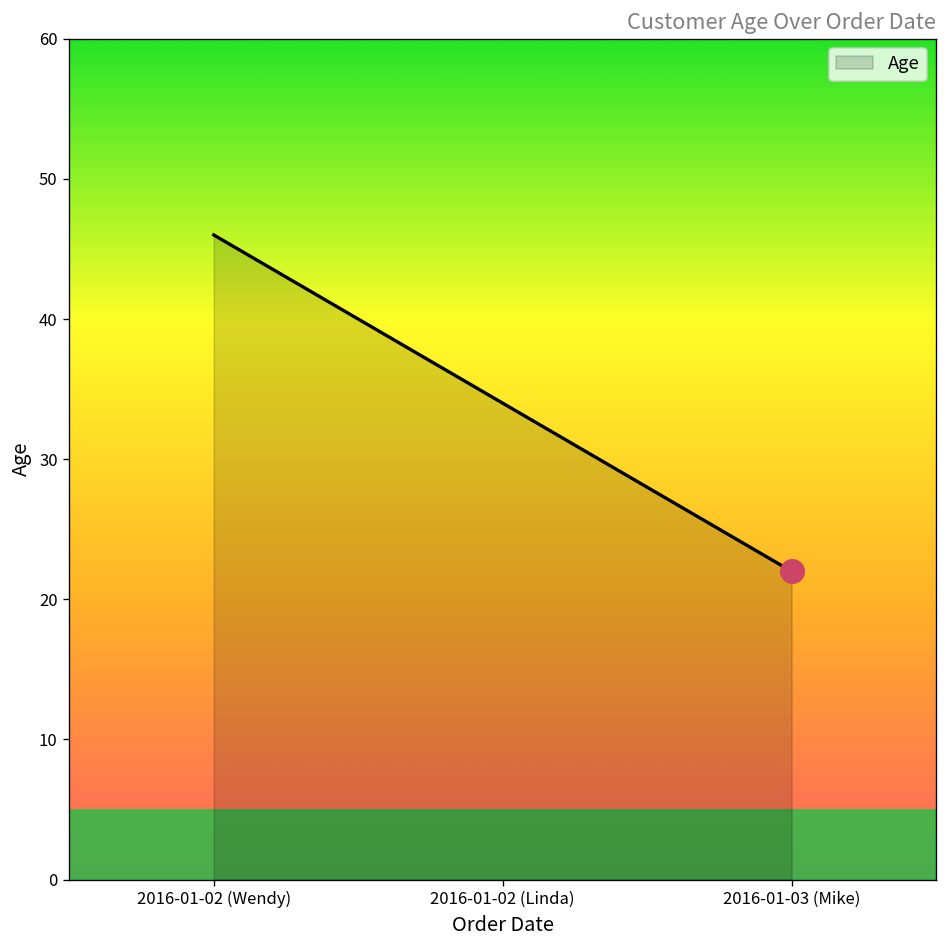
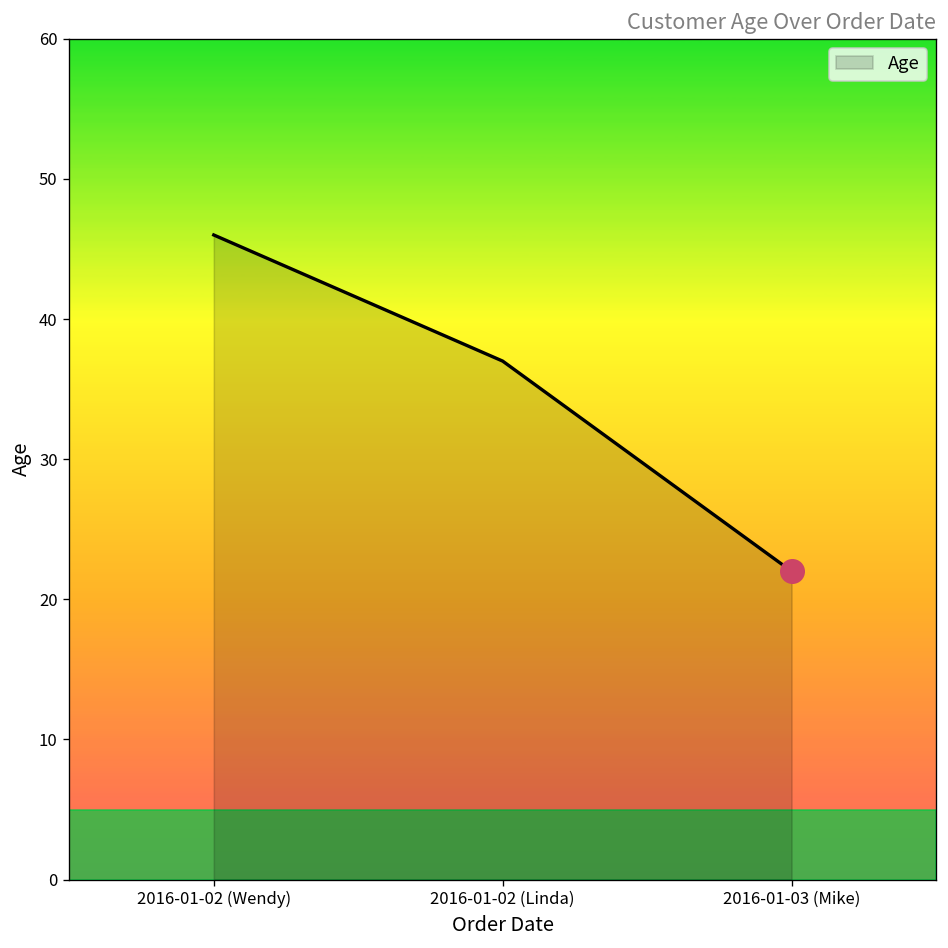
  {
    "Age": {
      "2016-01-02 (Wendy)": 46,
-     "2016-01-02 (Linda)": 34
+     "2016-01-02 (Linda)": 37
    }
  }
